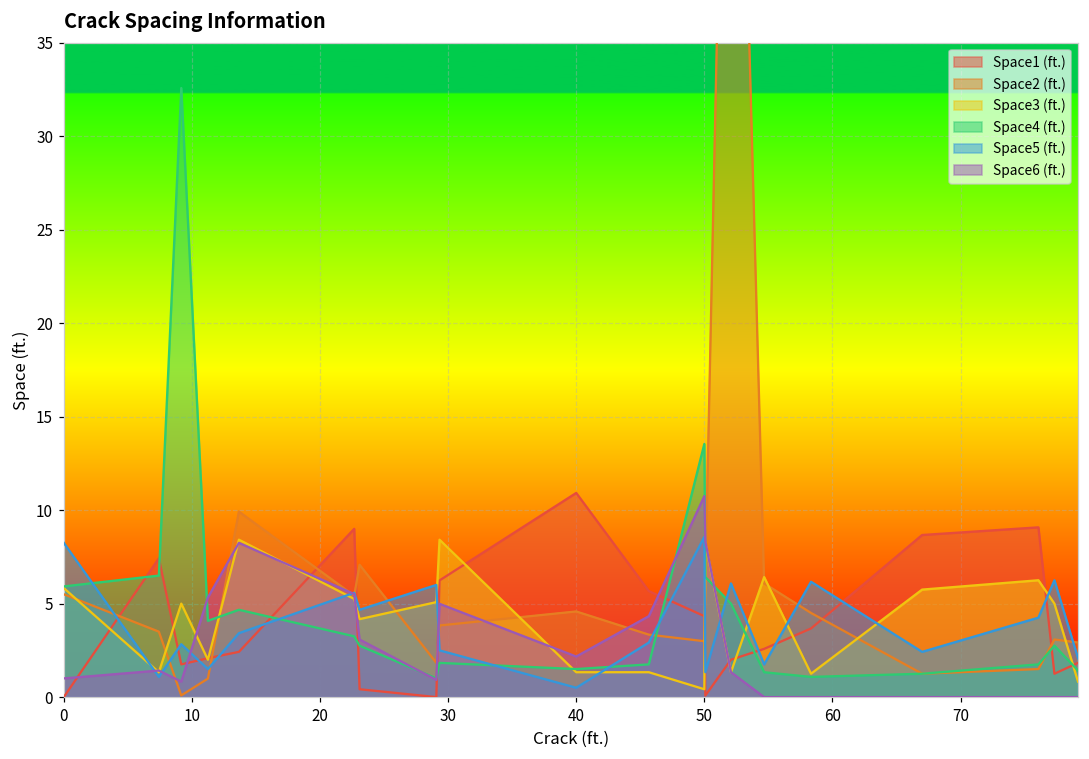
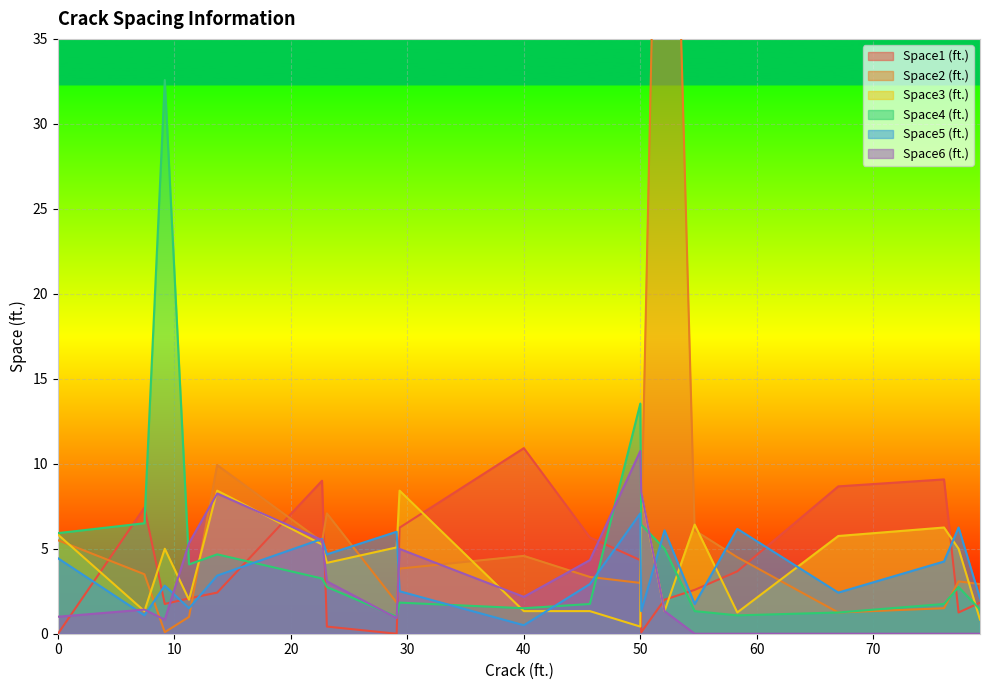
  {
    "Space4 (ft.)": {
      "40": 1.5,
      "50": 13.5
    },
    "Space5 (ft.)": {
-     "0": 8.3,
+     "0": 4.4,
      "40": 0.5,
-     "50": 8.6
+     "50": 7.1
    },
    "Space6 (ft.)": {
      "0": 1.0,
      "40": 2.2,
      "50": 10.8
    }
  }
